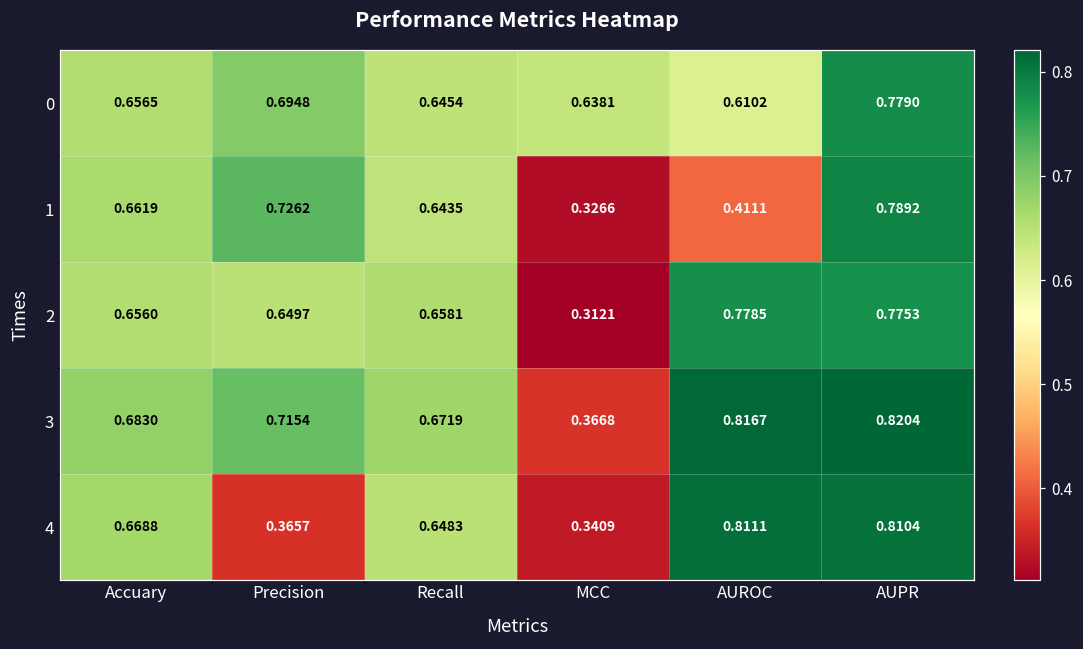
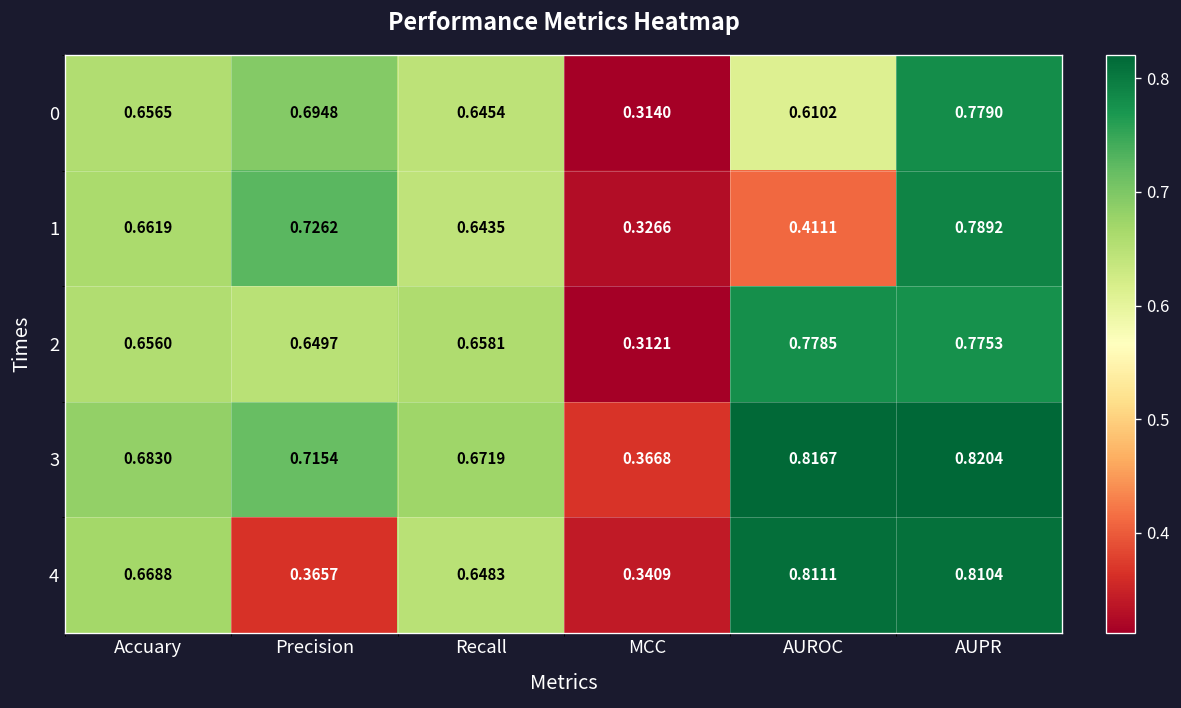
  {
    "0": {
      "Accuary": 0.6565,
      "Precision": 0.6948,
      "Recall": 0.6454,
-     "MCC": 0.6381,
+     "MCC": 0.3140,
      "AUROC": 0.6102,
      "AUPR": 0.7790
    },
    "1": {
      "Accuary": 0.6619,
      "Precision": 0.7262,
      "Recall": 0.6435,
      "MCC": 0.3266,
      "AUROC": 0.4111,
      "AUPR": 0.7892
    },
    "2": {
      "Accuary": 0.6560,
      "Precision": 0.6497,
      "Recall": 0.6581,
      "MCC": 0.3121,
      "AUROC": 0.7785,
      "AUPR": 0.7753
    },
    "3": {
      "Accuary": 0.6830,
      "Precision": 0.7154,
      "Recall": 0.6719,
      "MCC": 0.3668,
      "AUROC": 0.8167,
      "AUPR": 0.8204
    },
    "4": {
      "Accuary": 0.6688,
      "Precision": 0.3657,
      "Recall": 0.6483,
      "MCC": 0.3409,
      "AUROC": 0.8111,
      "AUPR": 0.8104
    }
  }
